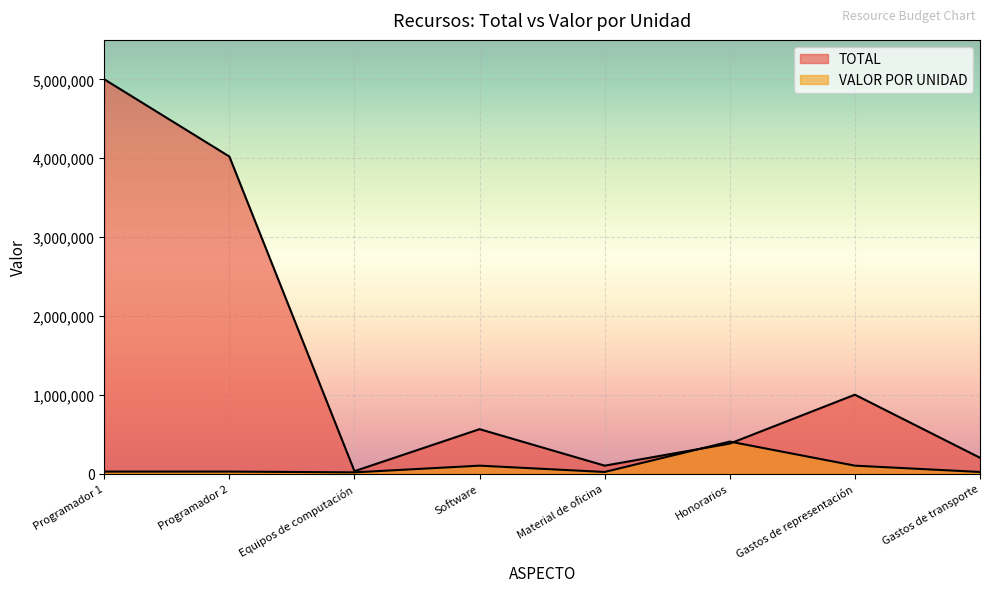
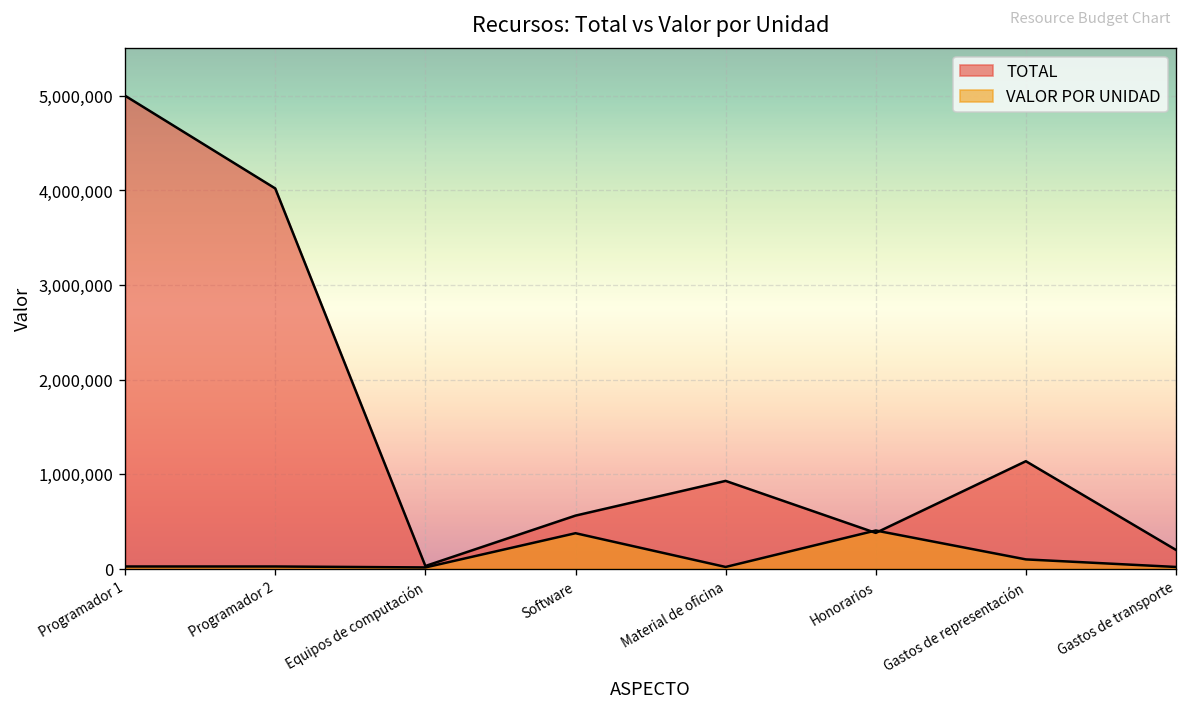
  {
    "TOTAL": {
      "Programador 1": "5,000,000",
      "Programador 2": "4,000,000",
      "Software": "600,000",
-     "Material de oficina": "100,000",
-     "Gastos de representación": "1,000,000",
+     "Material de oficina": "900,000",
+     "Gastos de representación": "1,100,000",
      "Gastos de transporte": "200,000"
    },
    "VALOR POR UNIDAD": {
      "Programador 1": "0",
      "Programador 2": "0",
-     "Software": "100,000",
+     "Software": "400,000",
      "Material de oficina": "0",
      "Gastos de representación": "100,000",
      "Gastos de transporte": "0"
    }
  }
